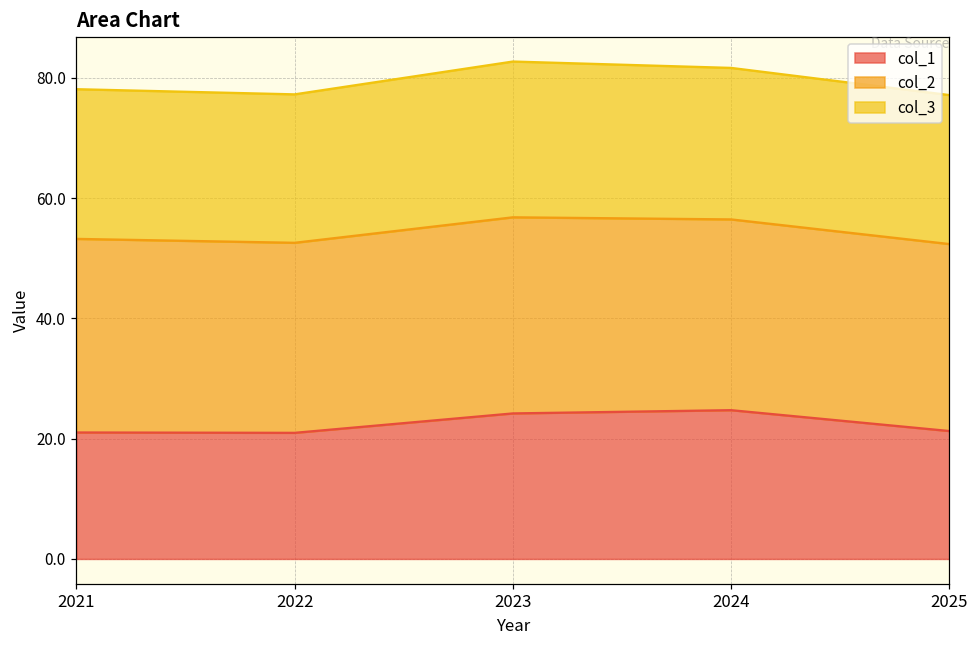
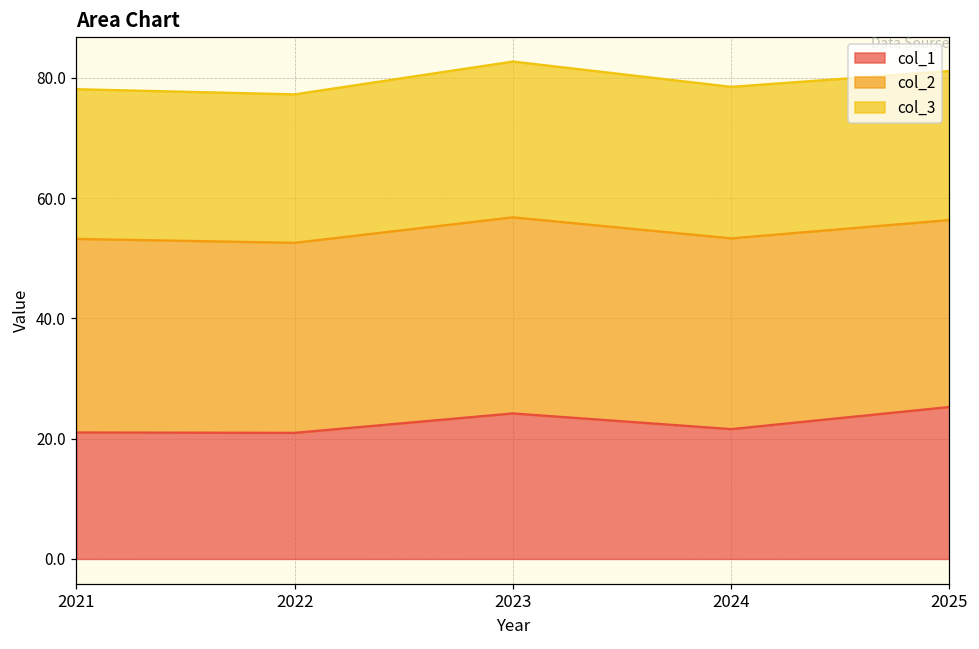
  {
    "col_1": {
      "2021": 21,
      "2022": 21,
      "2023": 24,
-     "2024": 25,
-     "2025": 21
+     "2024": 22,
+     "2025": 25
    }
  }
